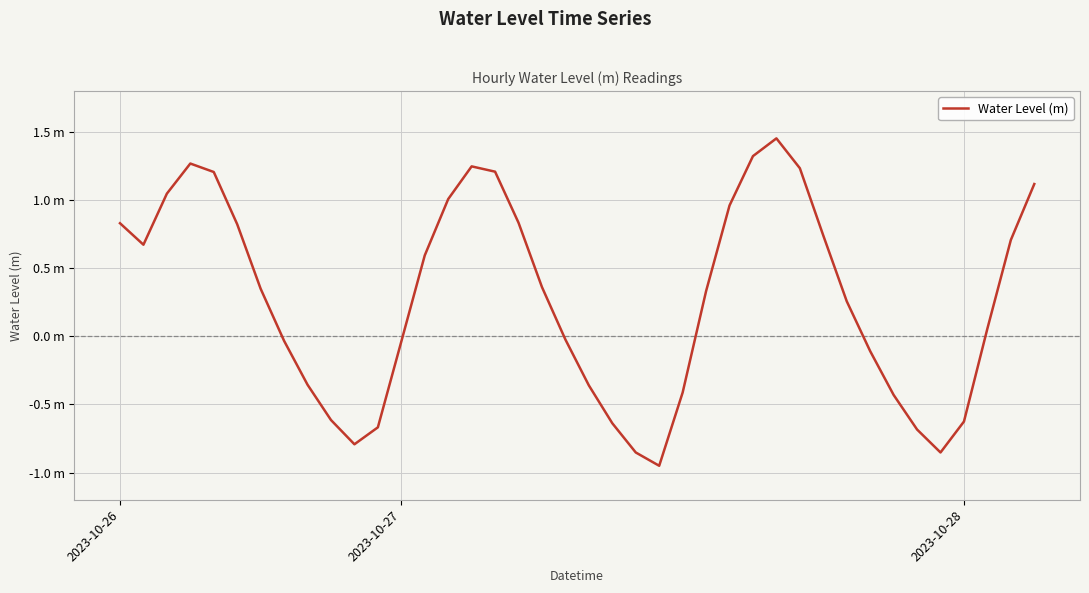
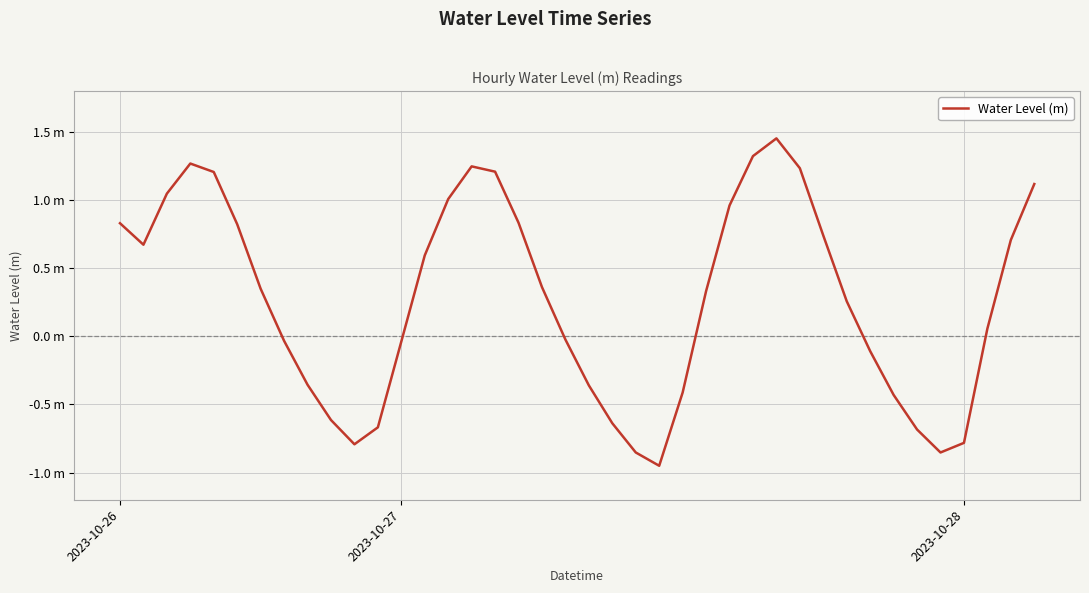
  {
    "2023-10-26": "0.83 m",
    "2023-10-27": "-0.04 m",
-   "2023-10-28": "-0.63 m"
+   "2023-10-28": "-0.78 m"
  }
